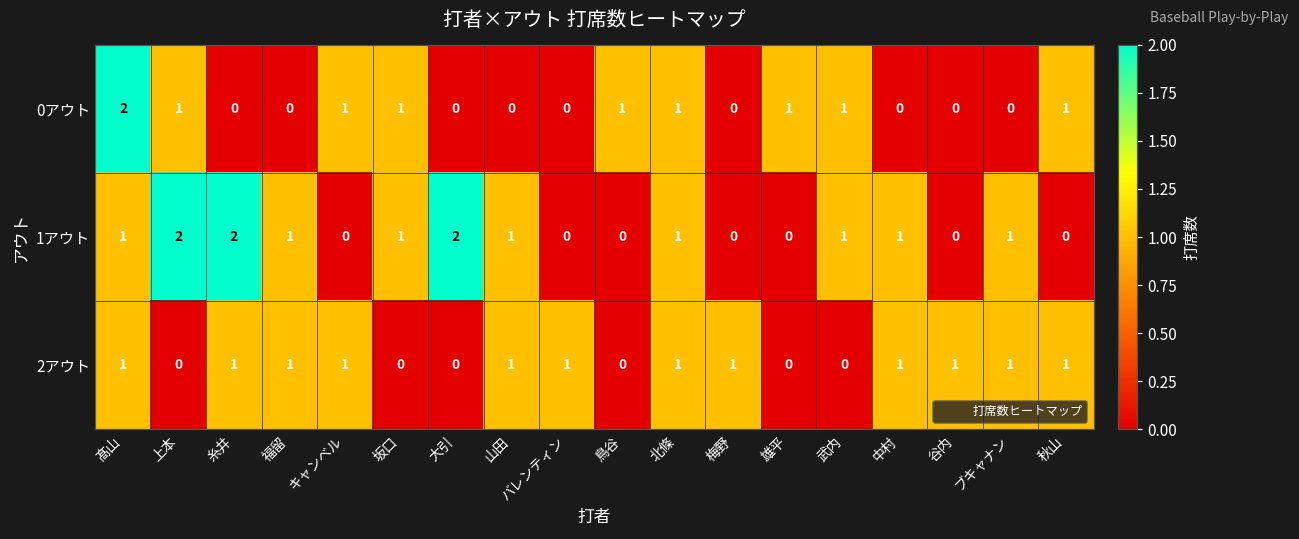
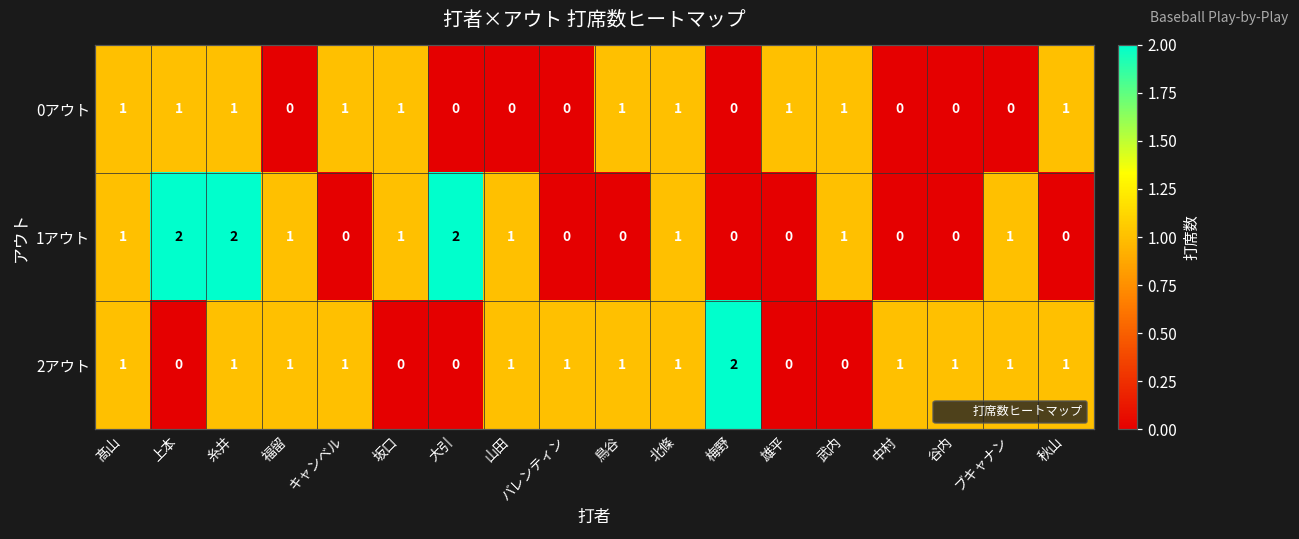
  {
    "0アウト": {
-     "髙山": 2,
+     "髙山": 1,
      "上本": 1,
-     "糸井": 0,
+     "糸井": 1,
      "福留": 0,
      "キャンベル": 1,
      "坂口": 1,
      "大引": 0,
      "山田": 0,
      "バレンティン": 0,
      "鳥谷": 1,
      "北條": 1,
      "梅野": 0,
      "雄平": 1,
      "武内": 1,
      "中村": 0,
      "谷内": 0,
      "ブキャナン": 0,
      "秋山": 1
    },
    "1アウト": {
      "髙山": 1,
      "上本": 2,
      "糸井": 2,
      "福留": 1,
      "キャンベル": 0,
      "坂口": 1,
      "大引": 2,
      "山田": 1,
      "バレンティン": 0,
      "鳥谷": 0,
      "北條": 1,
      "梅野": 0,
      "雄平": 0,
      "武内": 1,
-     "中村": 1,
+     "中村": 0,
      "谷内": 0,
      "ブキャナン": 1,
      "秋山": 0
    },
    "2アウト": {
      "髙山": 1,
      "上本": 0,
      "糸井": 1,
      "福留": 1,
      "キャンベル": 1,
      "坂口": 0,
      "大引": 0,
      "山田": 1,
      "バレンティン": 1,
-     "鳥谷": 0,
+     "鳥谷": 1,
      "北條": 1,
-     "梅野": 1,
+     "梅野": 2,
      "雄平": 0,
      "武内": 0,
      "中村": 1,
      "谷内": 1,
      "ブキャナン": 1,
      "秋山": 1
    }
  }
